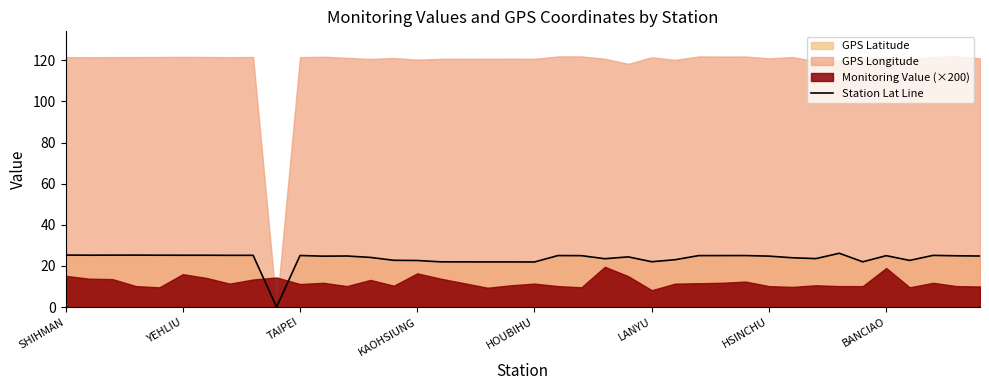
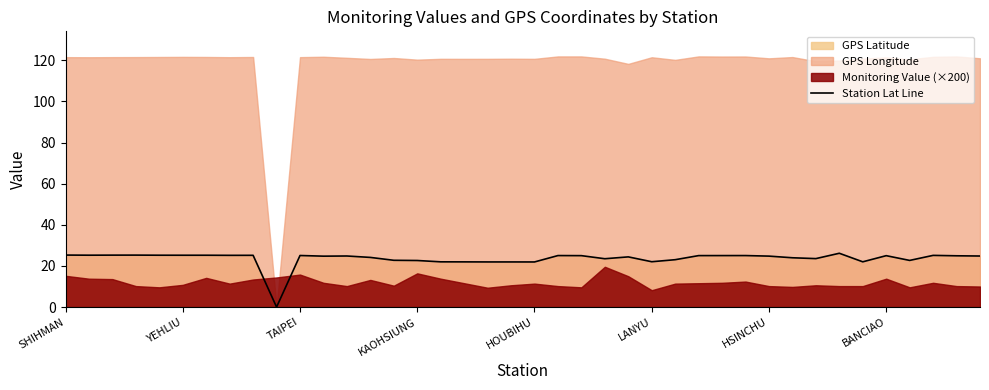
  {
    "Monitoring Value (×200)": {
      "SHIHMAN": 15,
-     "YEHLIU": 16,
-     "TAIPEI": 11,
+     "YEHLIU": 11,
+     "TAIPEI": 16,
      "KAOHSIUNG": 16,
      "HOUBIHU": 11,
      "LANYU": 8,
      "HSINCHU": 10,
-     "BANCIAO": 19
+     "BANCIAO": 14
    }
  }
